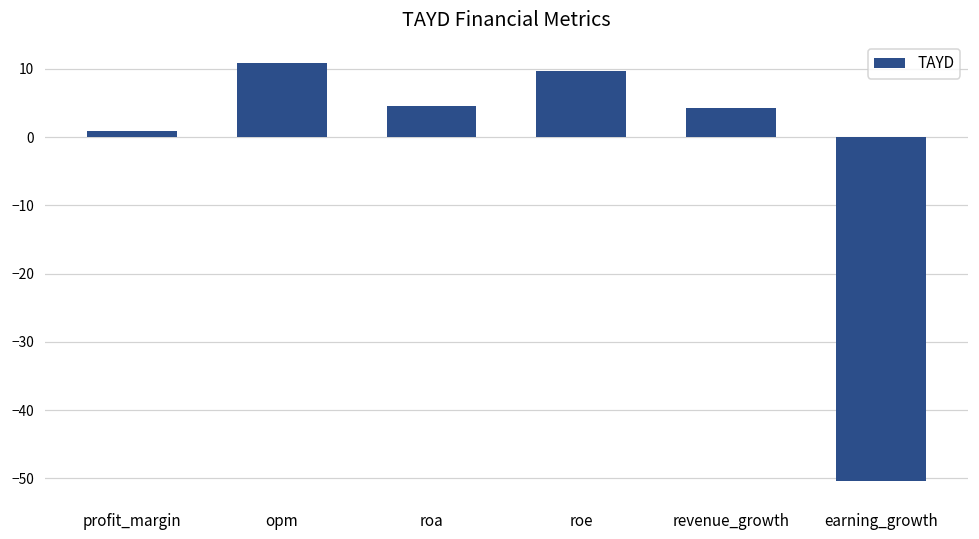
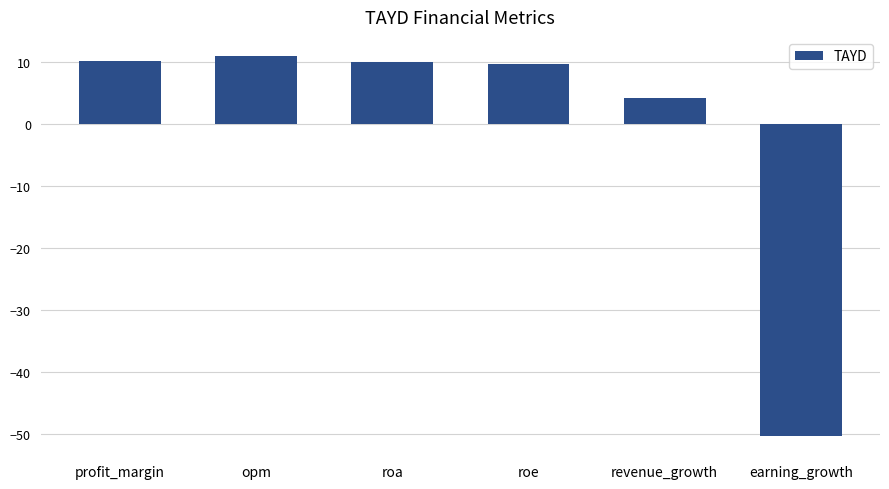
  {
-   "profit_margin": 1,
+   "profit_margin": 10,
    "opm": 11,
-   "roa": 5,
+   "roa": 10,
    "roe": 10,
    "revenue_growth": 4,
    "earning_growth": -50
  }
